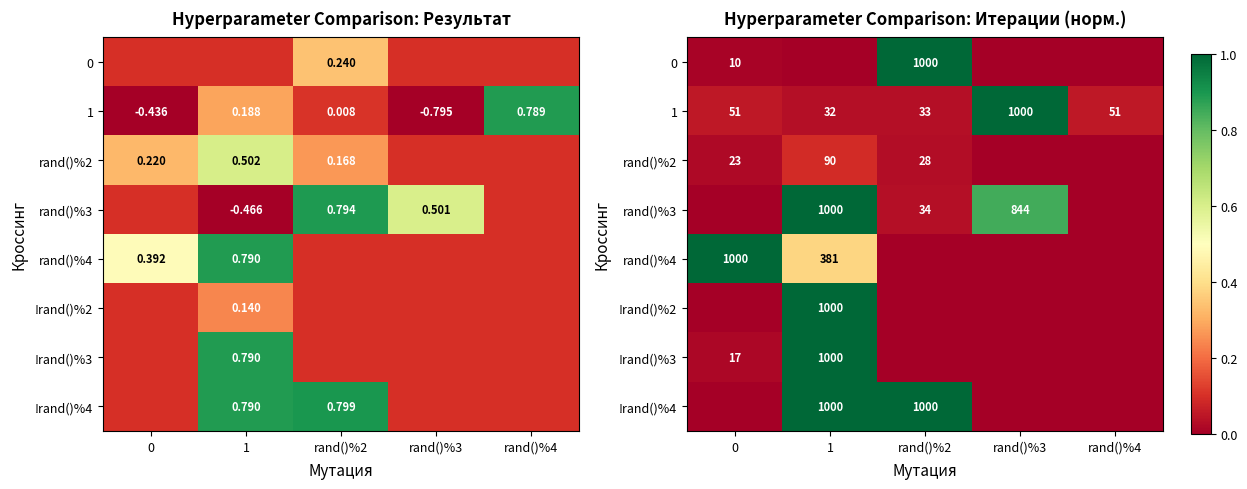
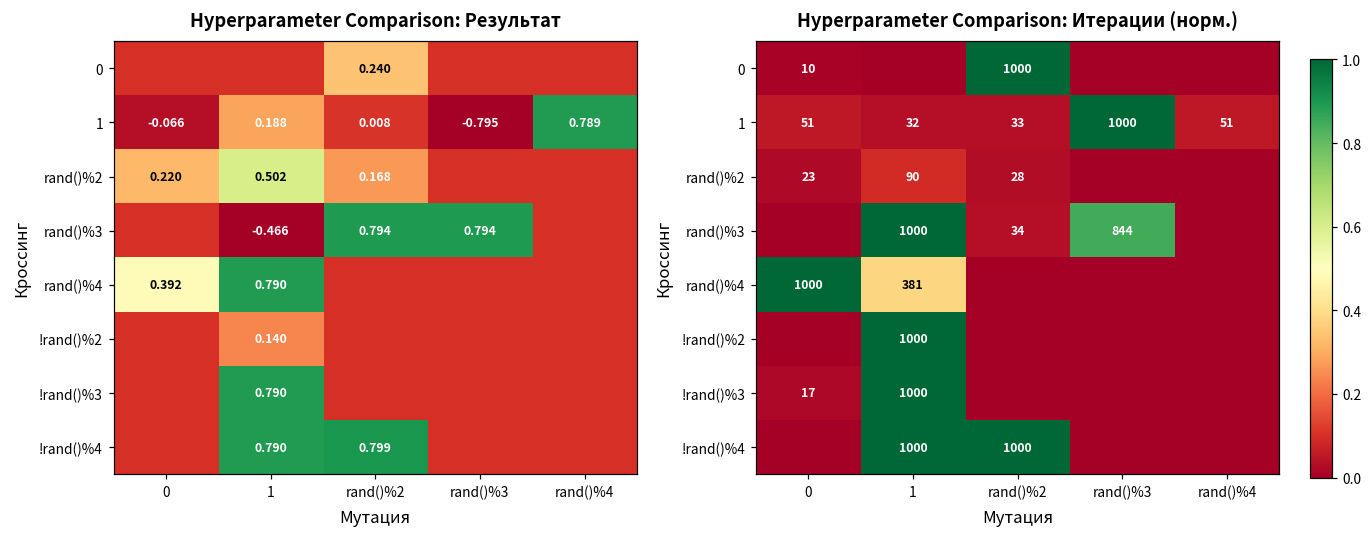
  {
    "Hyperparameter Comparison: Результат": {
      "0": {
        "rand()%2": 0.240
      },
      "1": {
-       "0": -0.436,
+       "0": -0.066,
        "1": 0.188,
        "rand()%2": 0.008,
        "rand()%3": -0.795,
        "rand()%4": 0.789
      },
      "rand()%2": {
        "0": 0.220,
        "1": 0.502,
        "rand()%2": 0.168
      },
      "rand()%3": {
        "1": -0.466,
        "rand()%2": 0.794,
-       "rand()%3": 0.501
+       "rand()%3": 0.794
      },
      "rand()%4": {
        "0": 0.392,
        "1": 0.790
      },
      "!rand()%2": {
        "1": 0.140
      },
      "!rand()%3": {
        "1": 0.790
      },
      "!rand()%4": {
        "1": 0.790,
        "rand()%2": 0.799
      }
    },
    "Hyperparameter Comparison: Итерации (норм.)": {
      "0": {
        "0": 10,
        "rand()%2": 1000
      },
      "1": {
        "0": 51,
        "1": 32,
        "rand()%2": 33,
        "rand()%3": 1000,
        "rand()%4": 51
      },
      "rand()%2": {
        "0": 23,
        "1": 90,
        "rand()%2": 28
      },
      "rand()%3": {
        "1": 1000,
        "rand()%2": 34,
        "rand()%3": 844
      },
      "rand()%4": {
        "0": 1000,
        "1": 381
      },
      "!rand()%2": {
        "1": 1000
      },
      "!rand()%3": {
        "0": 17,
        "1": 1000
      },
      "!rand()%4": {
        "1": 1000,
        "rand()%2": 1000
      }
    }
  }
